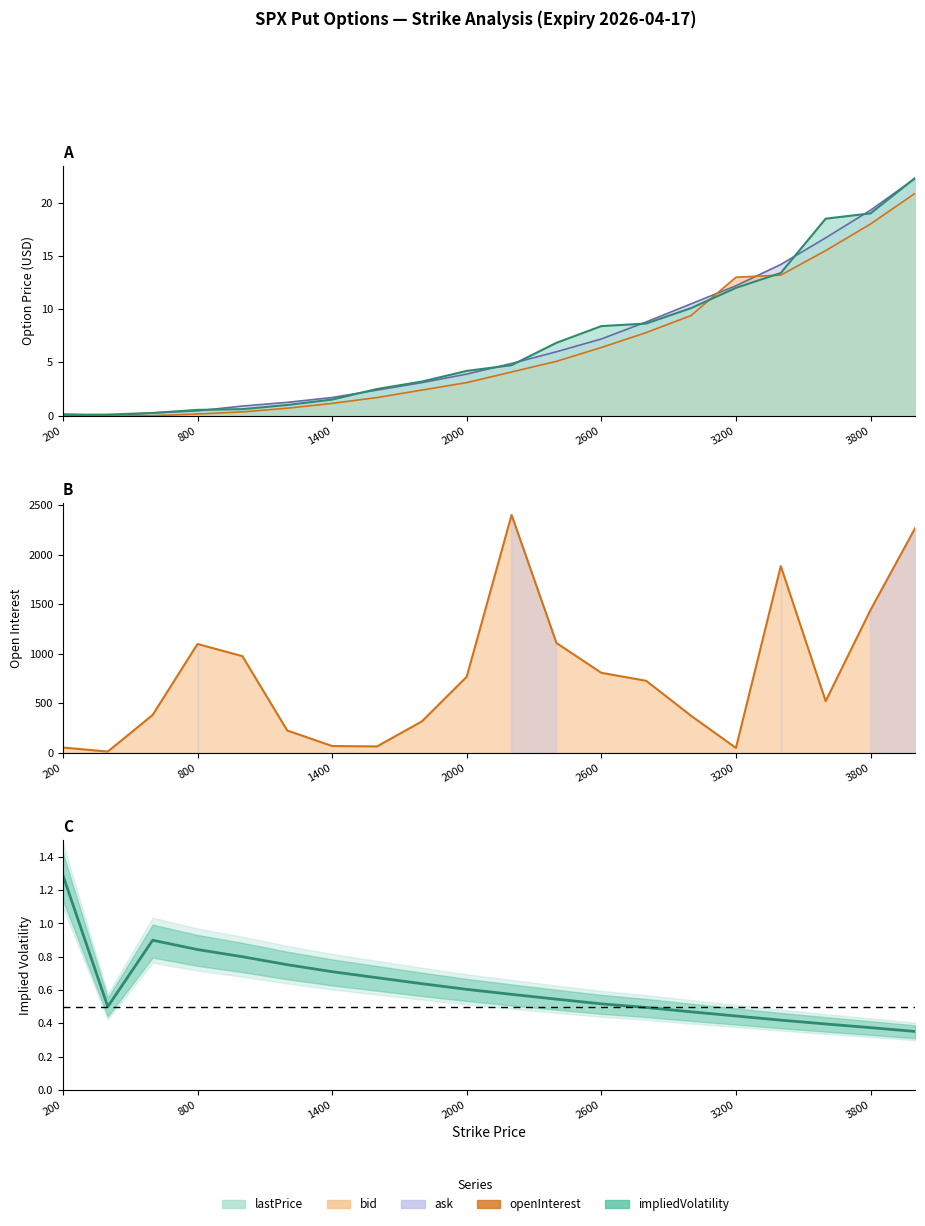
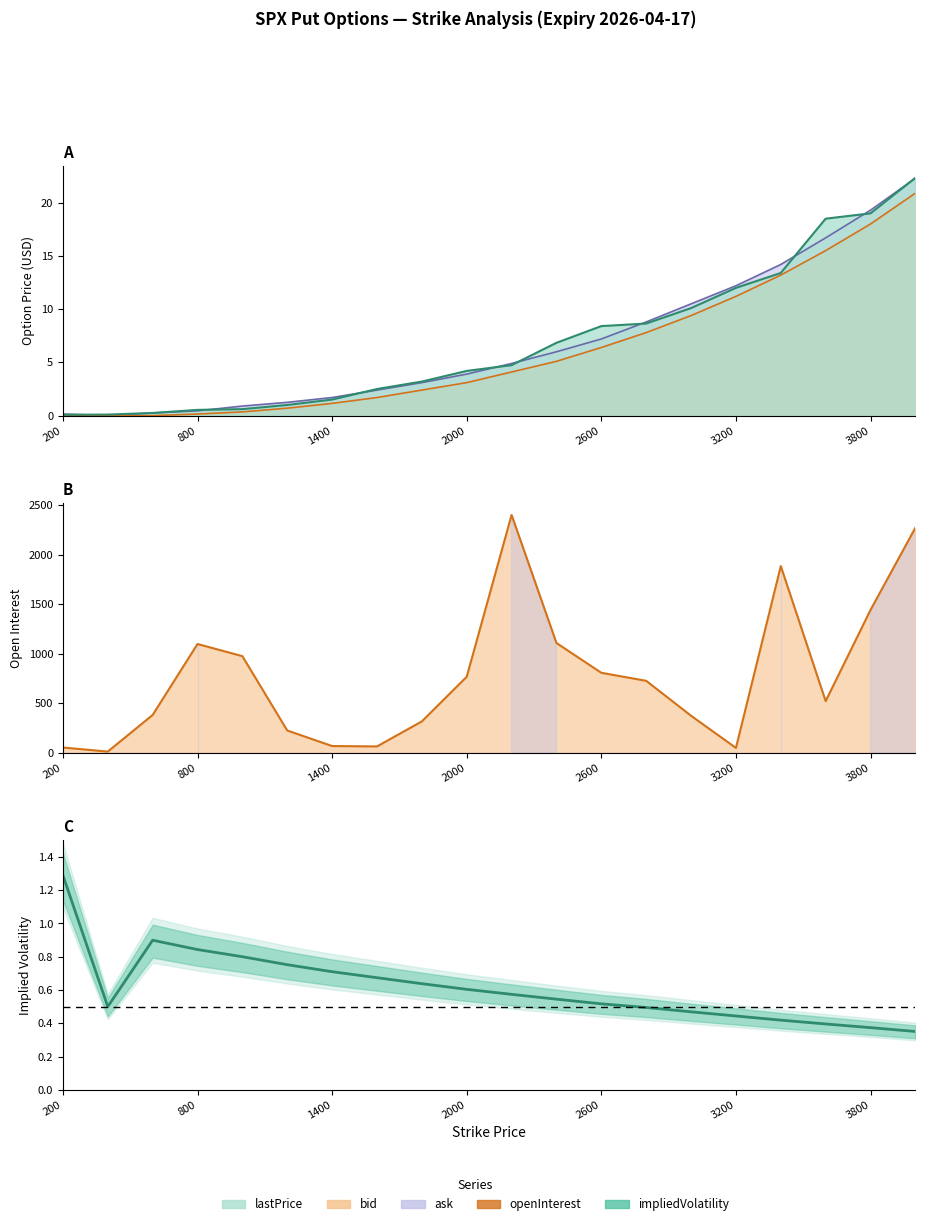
  {
    "A": {
      "bid": {
        "800": 0.2,
        "1400": 1.2,
        "2000": 3.1,
        "2600": 6.4,
-       "3200": 13.0,
+       "3200": 11.2,
        "3800": 18.0
      }
    },
    "B": {
      "200": 100,
      "800": 1100,
      "1400": 100,
      "2000": 800,
      "2600": 800,
      "3200": 0,
      "3800": 1400
    }
  }
